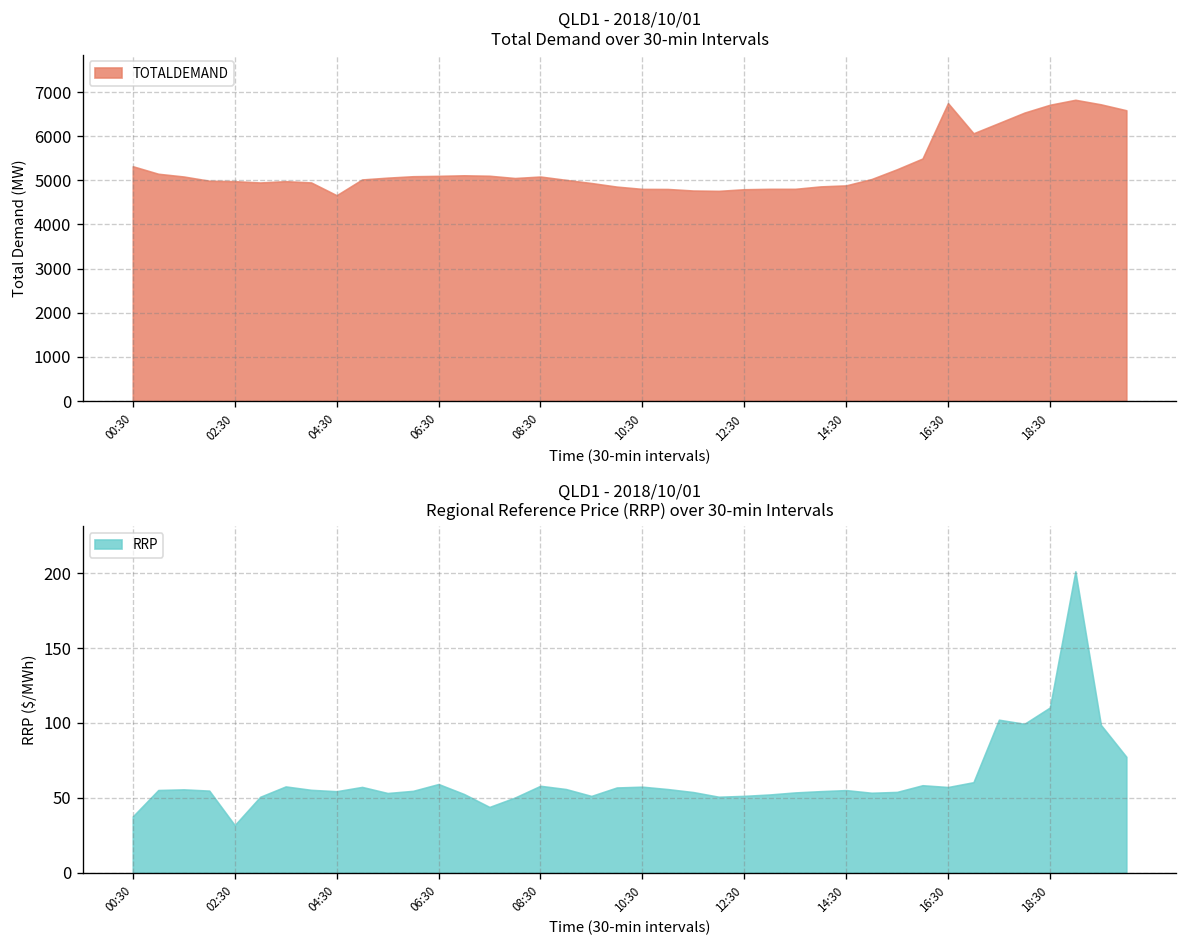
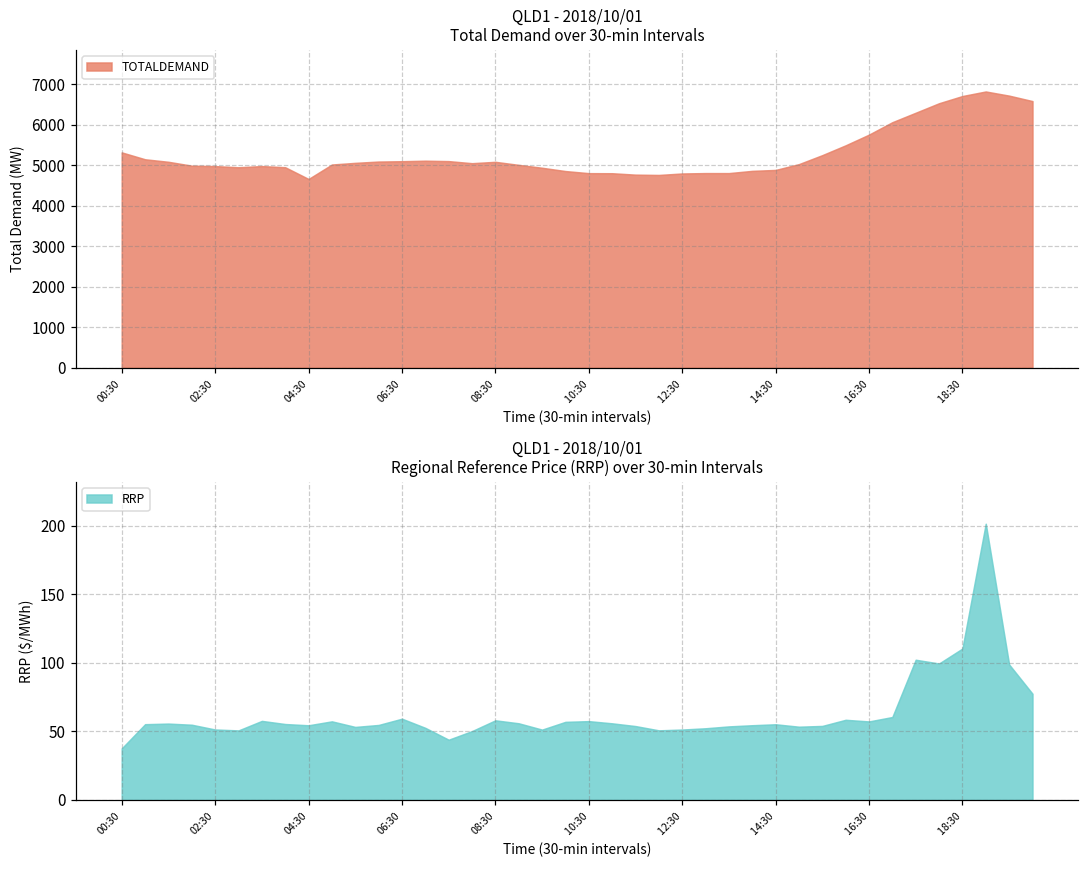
  {
    "QLD1 - 2018/10/01 Total Demand over 30-min Intervals": {
      "00:30": 5300,
      "02:30": 5000,
      "04:30": 4700,
      "06:30": 5100,
      "08:30": 5100,
      "10:30": 4800,
      "12:30": 4800,
      "14:30": 4900,
-     "16:30": 6700,
+     "16:30": 5800,
      "18:30": 6700
    },
    "QLD1 - 2018/10/01 Regional Reference Price (RRP) over 30-min Intervals": {
      "00:30": 38,
-     "02:30": 32,
+     "02:30": 51,
      "04:30": 54,
      "06:30": 59,
      "08:30": 58,
      "10:30": 57,
      "12:30": 51,
      "14:30": 55,
      "16:30": 57,
      "18:30": 110
    }
  }
